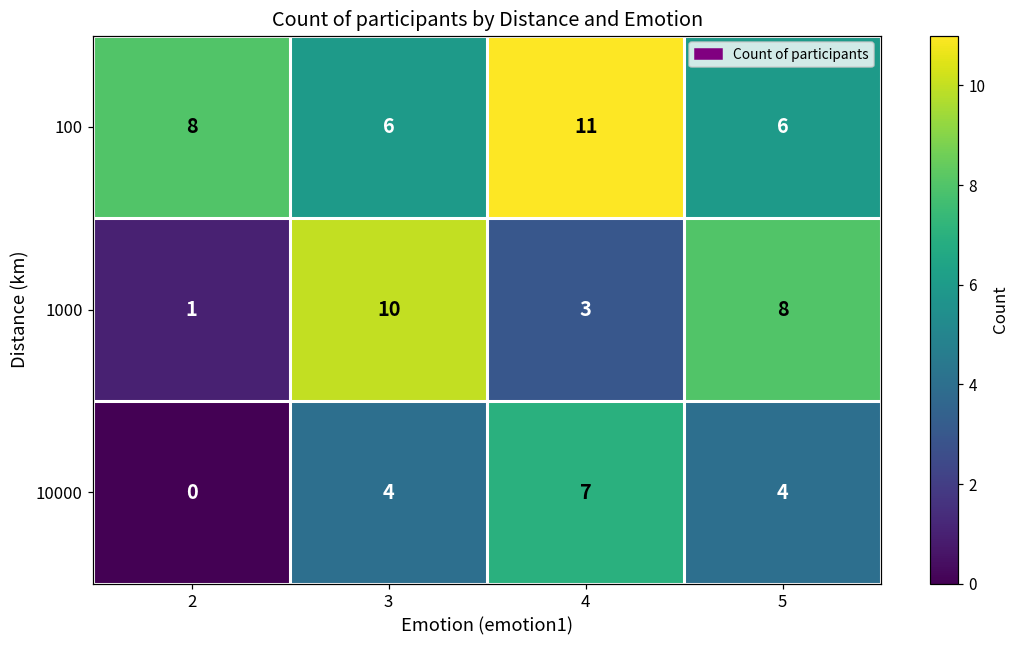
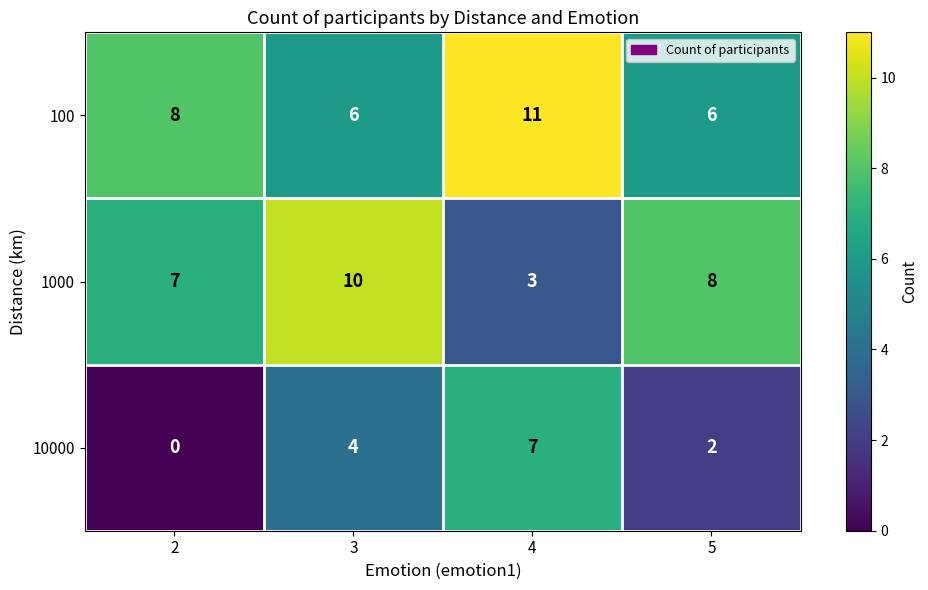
  {
    "100": {
      "2": 8,
      "3": 6,
      "4": 11,
      "5": 6
    },
    "1000": {
-     "2": 1,
+     "2": 7,
      "3": 10,
      "4": 3,
      "5": 8
    },
    "10000": {
      "2": 0,
      "3": 4,
      "4": 7,
-     "5": 4
+     "5": 2
    }
  }
